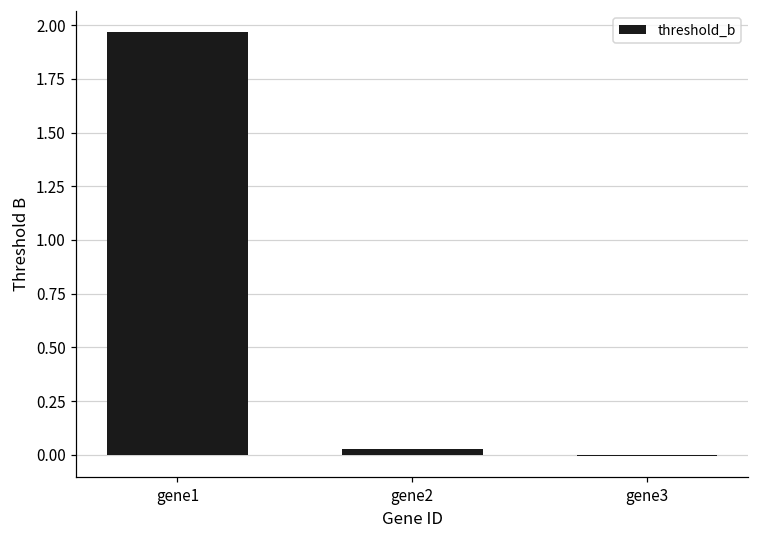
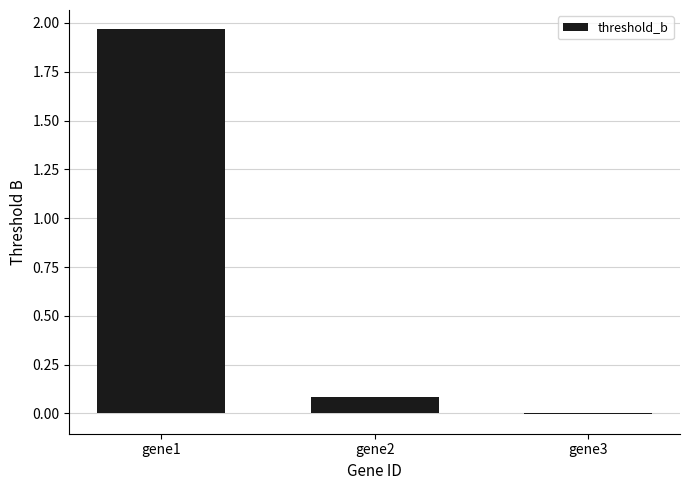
  {
    "gene1": 1.97,
-   "gene2": 0.03
+   "gene2": 0.08
  }
